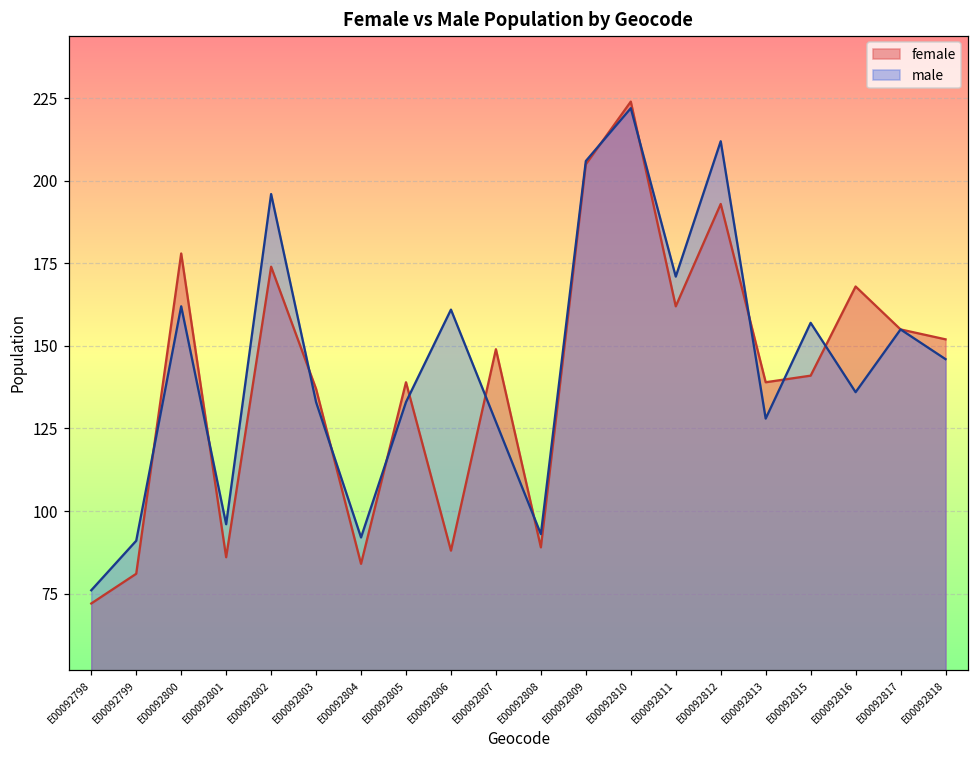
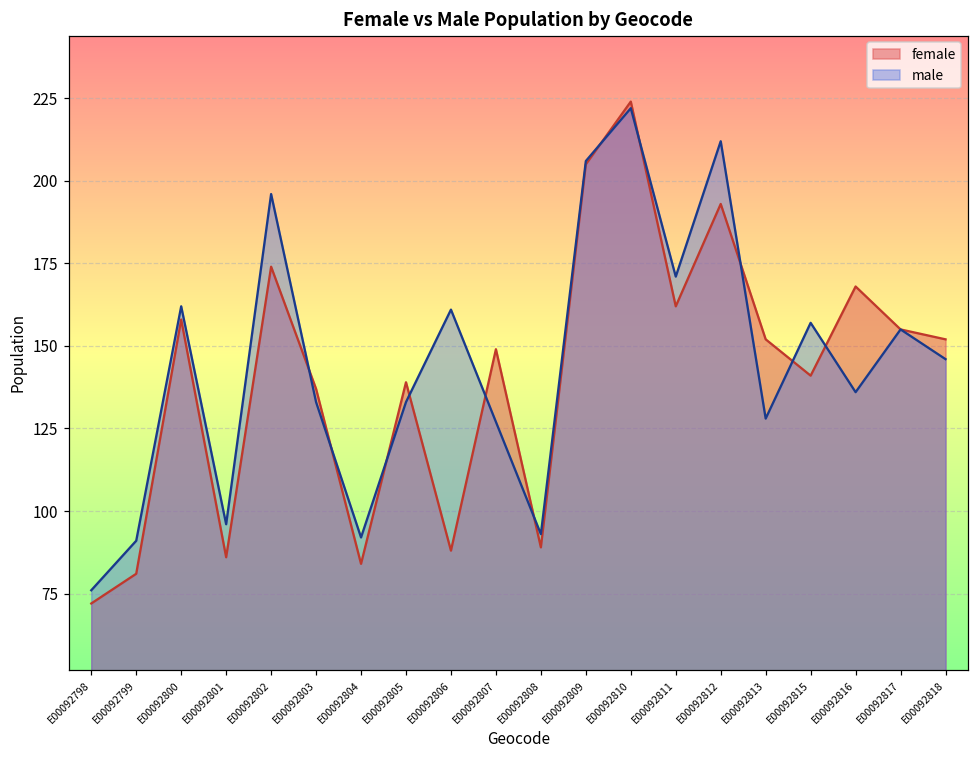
  {
    "female": {
      "E00092798": 72,
      "E00092799": 81,
-     "E00092800": 178,
+     "E00092800": 158,
      "E00092801": 86,
      "E00092802": 174,
      "E00092803": 137,
      "E00092804": 84,
      "E00092805": 139,
      "E00092806": 88,
      "E00092807": 149,
      "E00092808": 89,
      "E00092809": 205,
      "E00092810": 224,
      "E00092811": 162,
      "E00092812": 193,
-     "E00092813": 139,
+     "E00092813": 152,
      "E00092815": 141,
      "E00092816": 168,
      "E00092818": 152
    },
    "male": {
      "E00092798": 76,
      "E00092799": 91,
      "E00092800": 162,
      "E00092801": 96,
      "E00092802": 196,
      "E00092803": 133,
      "E00092804": 92,
      "E00092805": 133,
      "E00092806": 161,
      "E00092807": 127,
      "E00092808": 93,
      "E00092809": 206,
      "E00092810": 222,
      "E00092811": 171,
      "E00092812": 212,
      "E00092813": 128,
      "E00092815": 157,
      "E00092816": 136,
      "E00092818": 146
    }
  }
